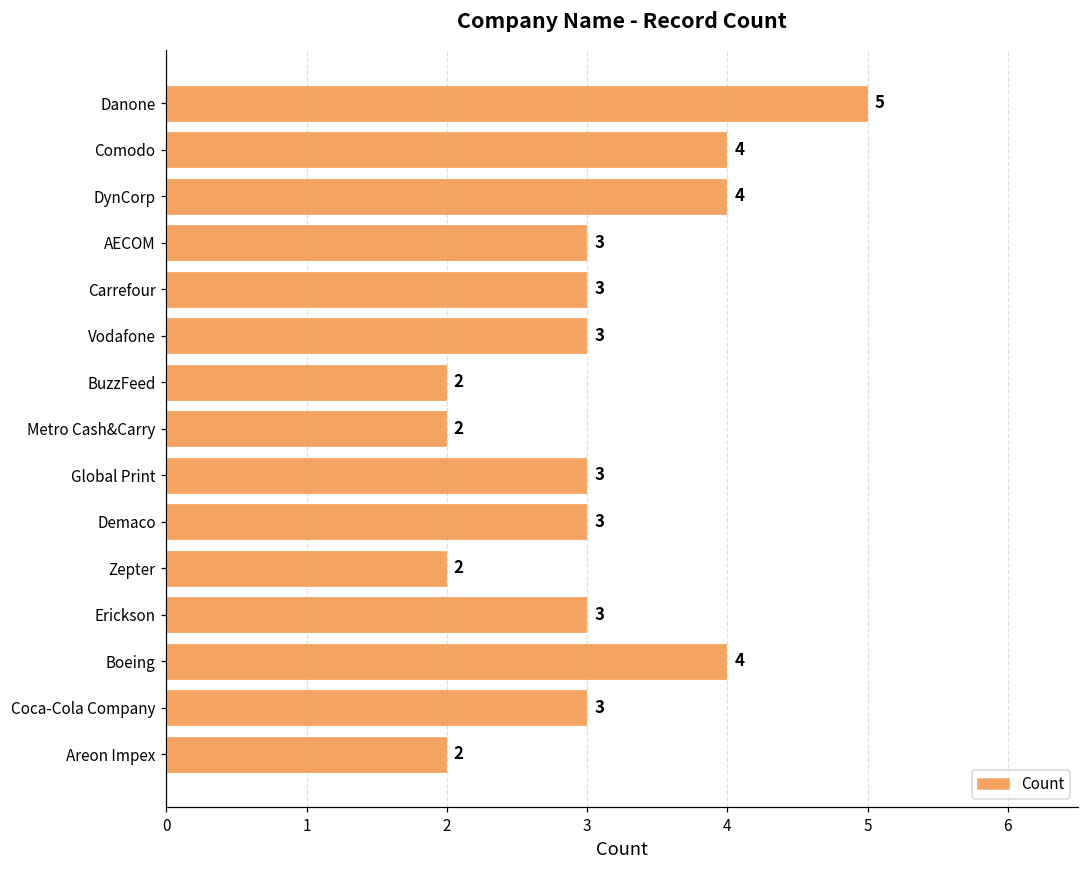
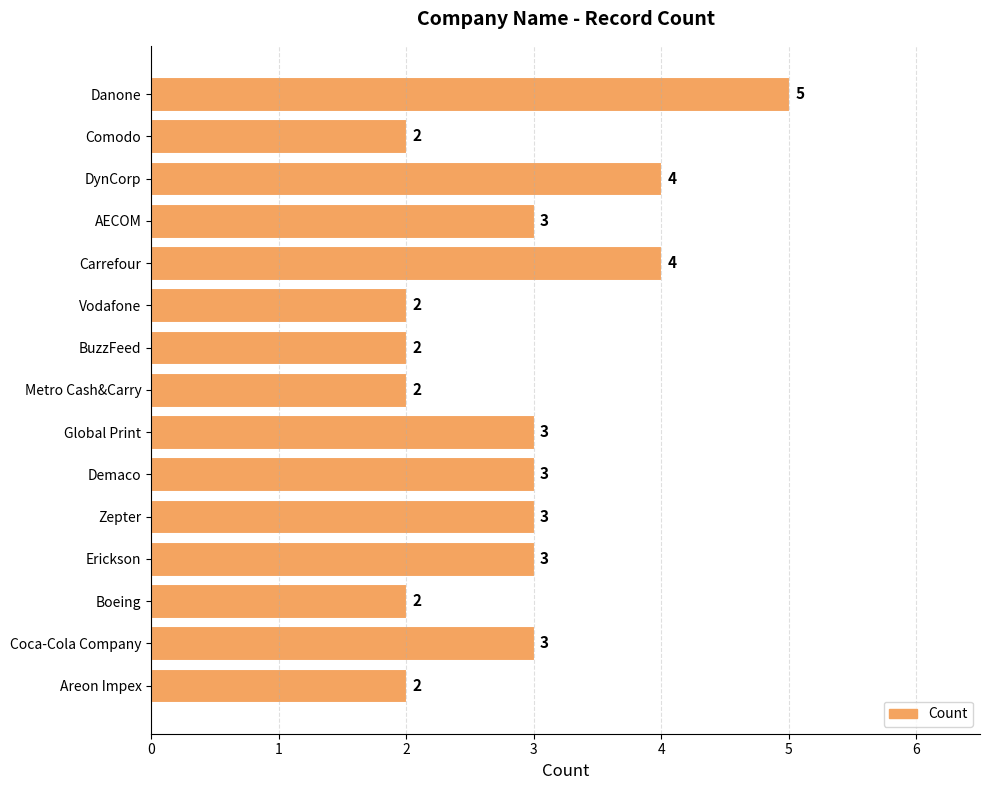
  {
    "Danone": 5,
-   "Comodo": 4,
+   "Comodo": 2,
    "DynCorp": 4,
    "AECOM": 3,
-   "Carrefour": 3,
-   "Vodafone": 3,
+   "Carrefour": 4,
+   "Vodafone": 2,
    "BuzzFeed": 2,
    "Metro Cash&Carry": 2,
    "Global Print": 3,
    "Demaco": 3,
-   "Zepter": 2,
+   "Zepter": 3,
    "Erickson": 3,
-   "Boeing": 4,
+   "Boeing": 2,
    "Coca-Cola Company": 3,
    "Areon Impex": 2
  }
